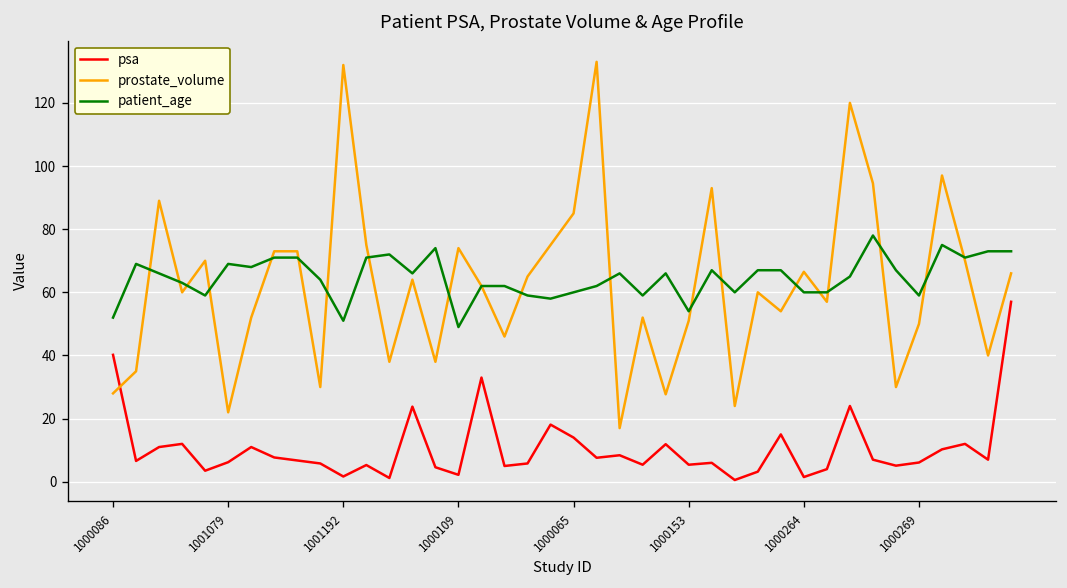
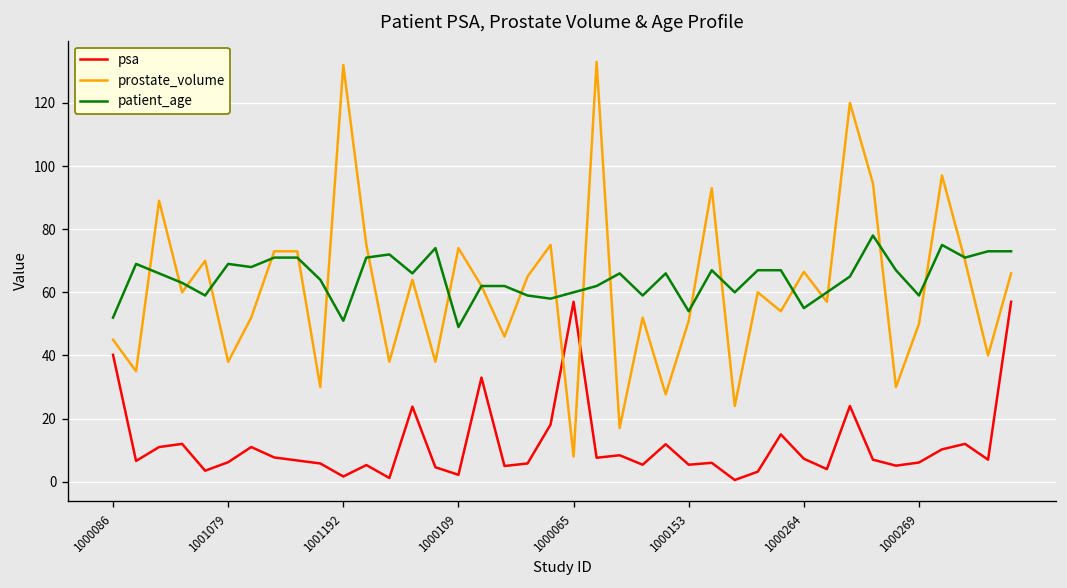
  {
    "psa": {
      "1000086": 40,
      "1001079": 6,
      "1001192": 2,
      "1000109": 2,
-     "1000065": 14,
+     "1000065": 57,
      "1000153": 5,
-     "1000264": 2,
+     "1000264": 7,
      "1000269": 6
    },
    "prostate_volume": {
-     "1000086": 28,
-     "1001079": 22,
+     "1000086": 45,
+     "1001079": 38,
      "1001192": 132,
      "1000109": 74,
-     "1000065": 85,
+     "1000065": 8,
      "1000153": 51,
      "1000264": 67,
      "1000269": 50
    },
    "patient_age": {
      "1000086": 52,
      "1001079": 69,
      "1001192": 51,
      "1000109": 49,
      "1000065": 60,
      "1000153": 54,
-     "1000264": 60,
+     "1000264": 55,
      "1000269": 59
    }
  }
